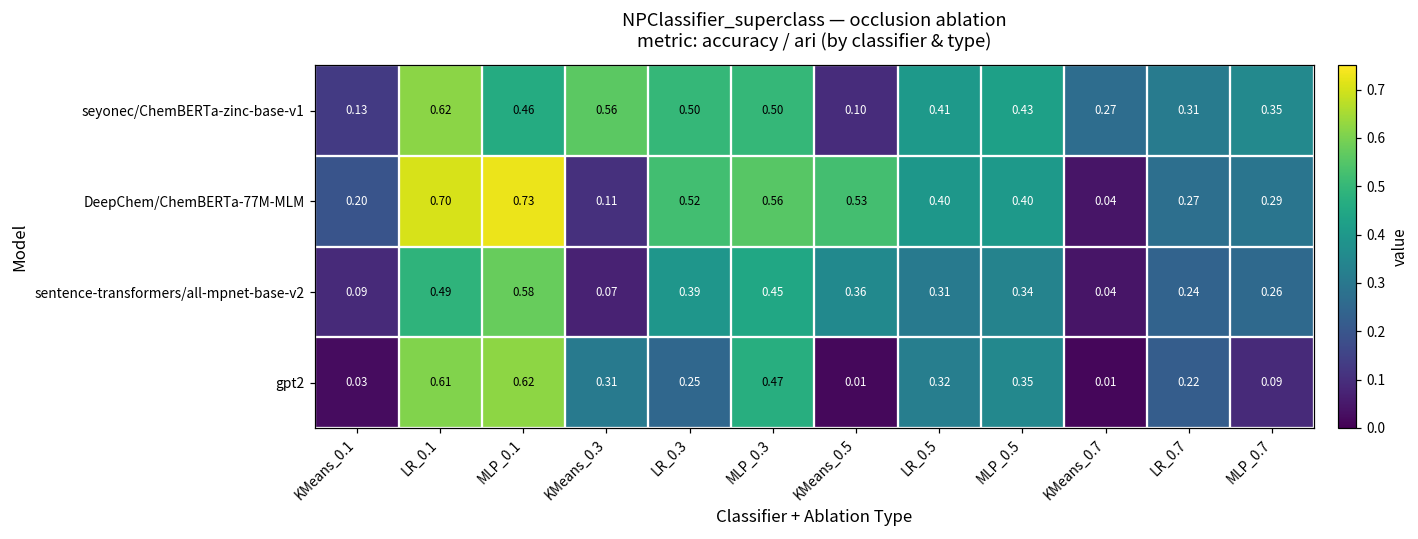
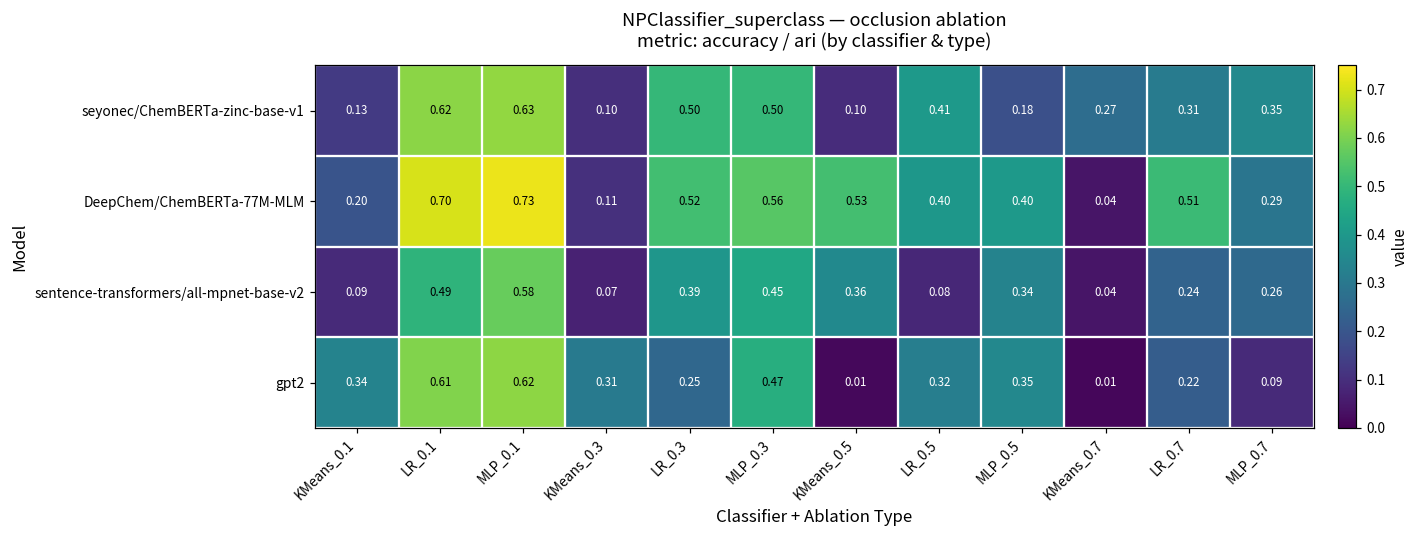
  {
    "seyonec/ChemBERTa-zinc-base-v1": {
      "KMeans_0.1": 0.13,
      "LR_0.1": 0.62,
-     "MLP_0.1": 0.46,
-     "KMeans_0.3": 0.56,
+     "MLP_0.1": 0.63,
+     "KMeans_0.3": 0.10,
      "LR_0.3": 0.50,
      "MLP_0.3": 0.50,
      "KMeans_0.5": 0.10,
      "LR_0.5": 0.41,
-     "MLP_0.5": 0.43,
+     "MLP_0.5": 0.18,
      "KMeans_0.7": 0.27,
      "LR_0.7": 0.31,
      "MLP_0.7": 0.35
    },
    "DeepChem/ChemBERTa-77M-MLM": {
      "KMeans_0.1": 0.20,
      "LR_0.1": 0.70,
      "MLP_0.1": 0.73,
      "KMeans_0.3": 0.11,
      "LR_0.3": 0.52,
      "MLP_0.3": 0.56,
      "KMeans_0.5": 0.53,
      "LR_0.5": 0.40,
      "MLP_0.5": 0.40,
      "KMeans_0.7": 0.04,
-     "LR_0.7": 0.27,
+     "LR_0.7": 0.51,
      "MLP_0.7": 0.29
    },
    "sentence-transformers/all-mpnet-base-v2": {
      "KMeans_0.1": 0.09,
      "LR_0.1": 0.49,
      "MLP_0.1": 0.58,
      "KMeans_0.3": 0.07,
      "LR_0.3": 0.39,
      "MLP_0.3": 0.45,
      "KMeans_0.5": 0.36,
-     "LR_0.5": 0.31,
+     "LR_0.5": 0.08,
      "MLP_0.5": 0.34,
      "KMeans_0.7": 0.04,
      "LR_0.7": 0.24,
      "MLP_0.7": 0.26
    },
    "gpt2": {
-     "KMeans_0.1": 0.03,
+     "KMeans_0.1": 0.34,
      "LR_0.1": 0.61,
      "MLP_0.1": 0.62,
      "KMeans_0.3": 0.31,
      "LR_0.3": 0.25,
      "MLP_0.3": 0.47,
      "KMeans_0.5": 0.01,
      "LR_0.5": 0.32,
      "MLP_0.5": 0.35,
      "KMeans_0.7": 0.01,
      "LR_0.7": 0.22,
      "MLP_0.7": 0.09
    }
  }
